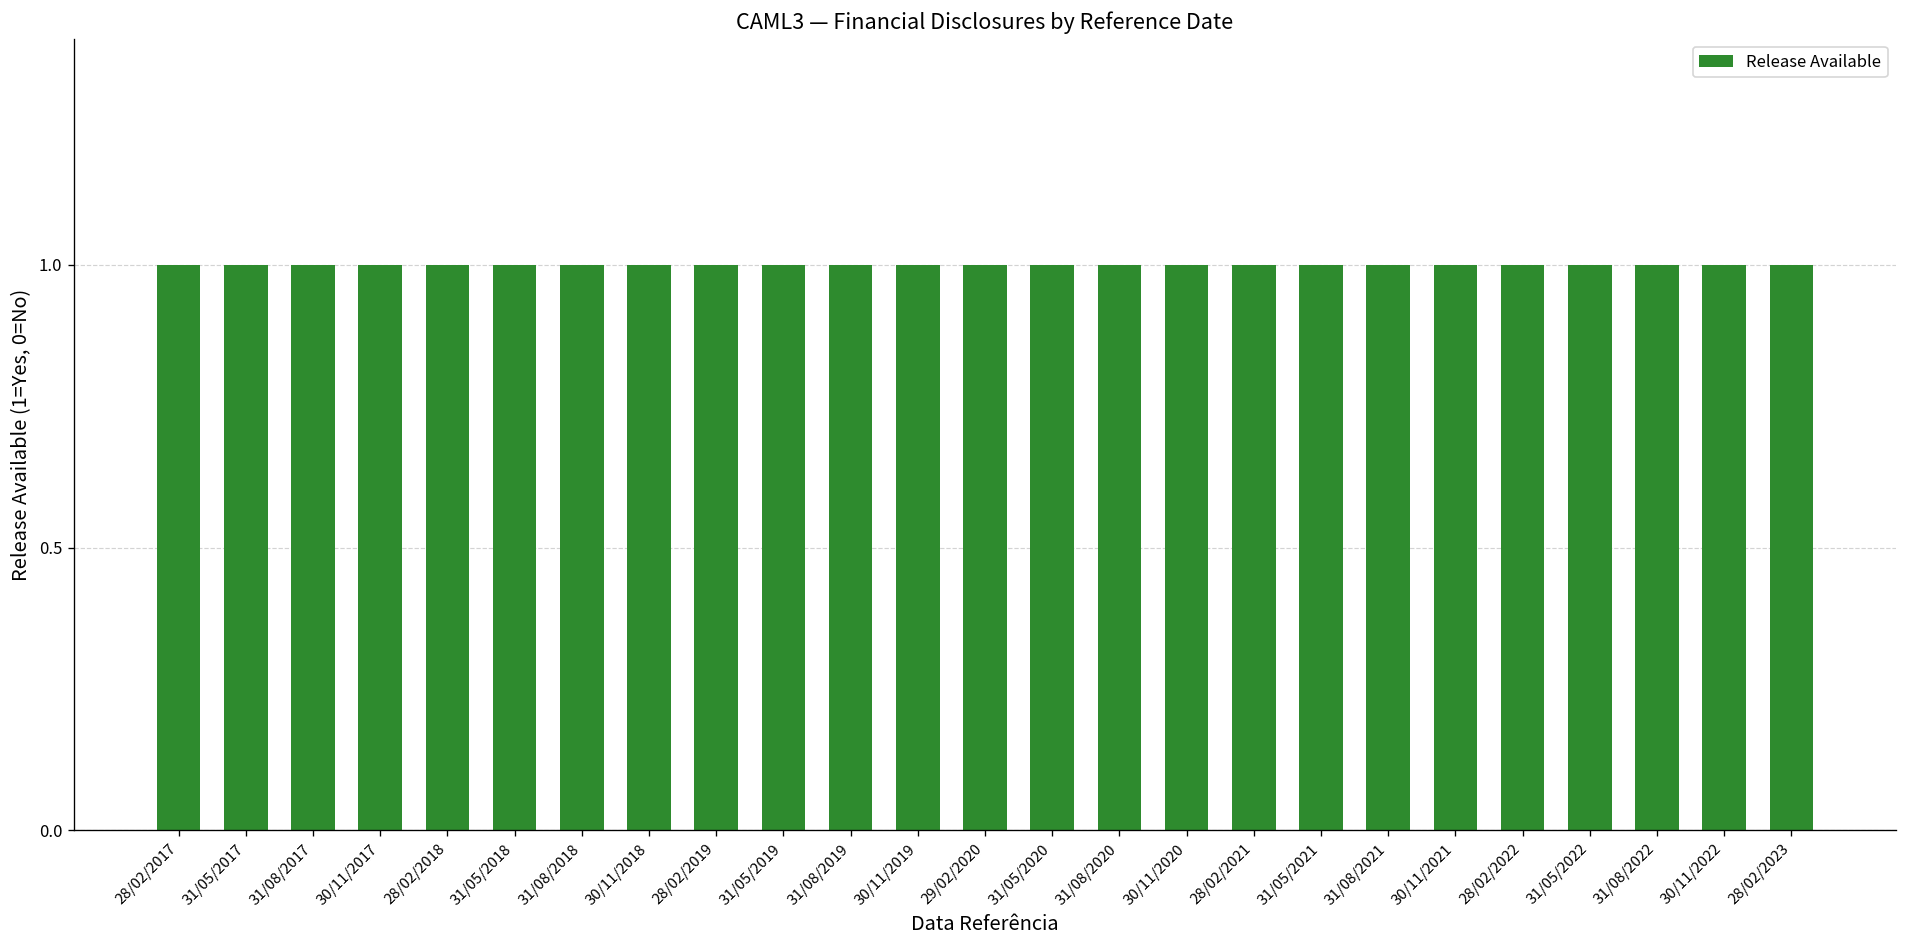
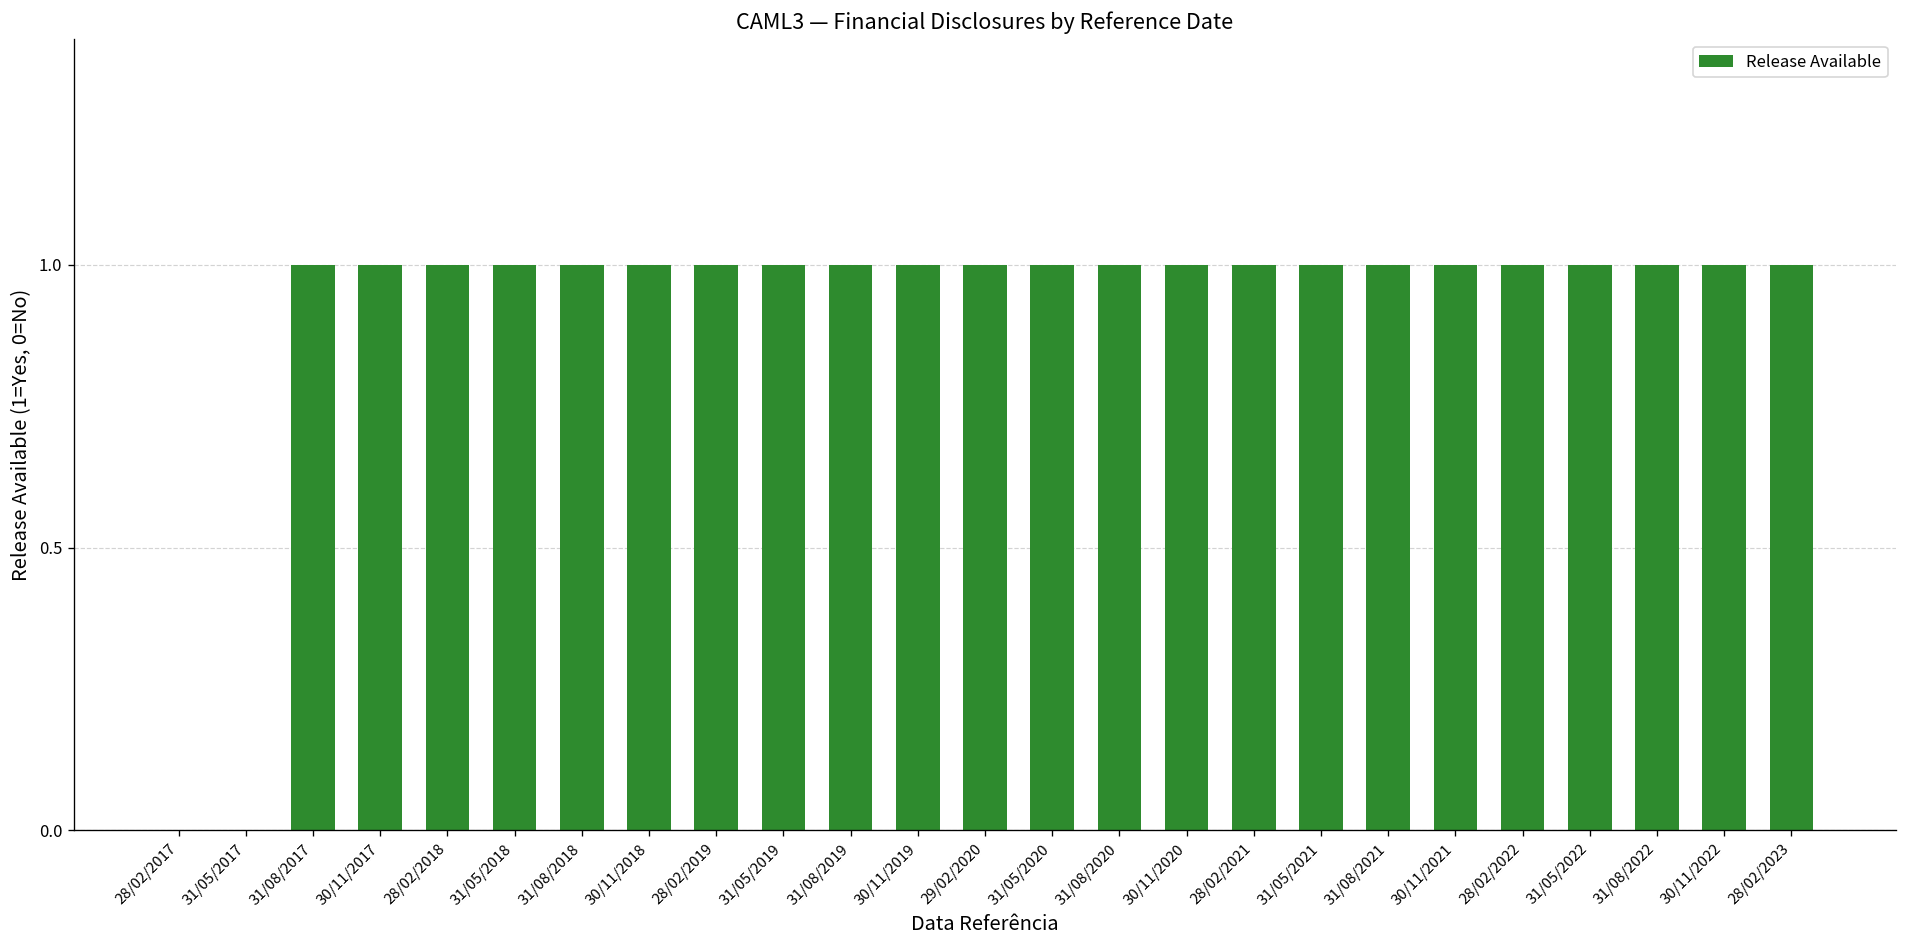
  {
-   "28/02/2017": 1,
-   "31/05/2017": 1,
+   "28/02/2017": 0,
+   "31/05/2017": 0,
    "31/08/2017": 1,
    "30/11/2017": 1,
    "28/02/2018": 1,
    "31/05/2018": 1,
    "31/08/2018": 1,
    "30/11/2018": 1,
    "28/02/2019": 1,
    "31/05/2019": 1,
    "31/08/2019": 1,
    "30/11/2019": 1,
    "29/02/2020": 1,
    "31/05/2020": 1,
    "31/08/2020": 1,
    "30/11/2020": 1,
    "28/02/2021": 1,
    "31/05/2021": 1,
    "31/08/2021": 1,
    "30/11/2021": 1,
    "28/02/2022": 1,
    "31/05/2022": 1,
    "31/08/2022": 1,
    "30/11/2022": 1,
    "28/02/2023": 1
  }
